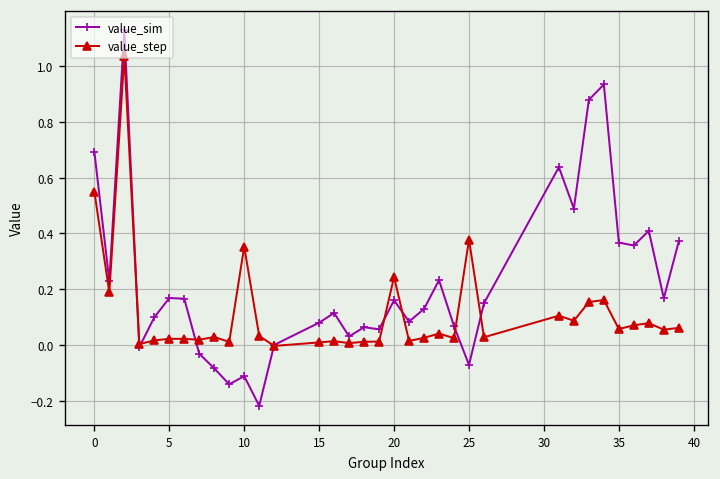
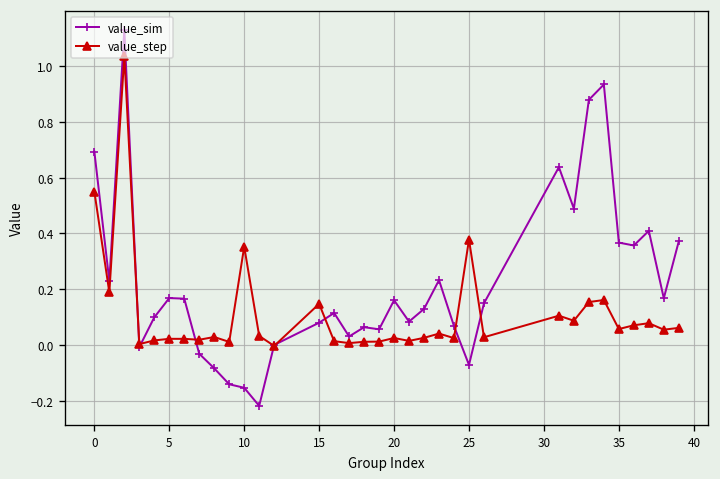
  {
    "value_sim": {
      "0": 0.69,
      "5": 0.17,
-     "10": -0.11,
+     "10": -0.15,
      "15": 0.08,
      "20": 0.16,
      "25": -0.07,
      "35": 0.37
    },
    "value_step": {
      "0": 0.55,
      "5": 0.02,
      "10": 0.35,
-     "15": 0.01,
-     "20": 0.24,
+     "15": 0.15,
+     "20": 0.03,
      "25": 0.38,
      "35": 0.06
    }
  }
